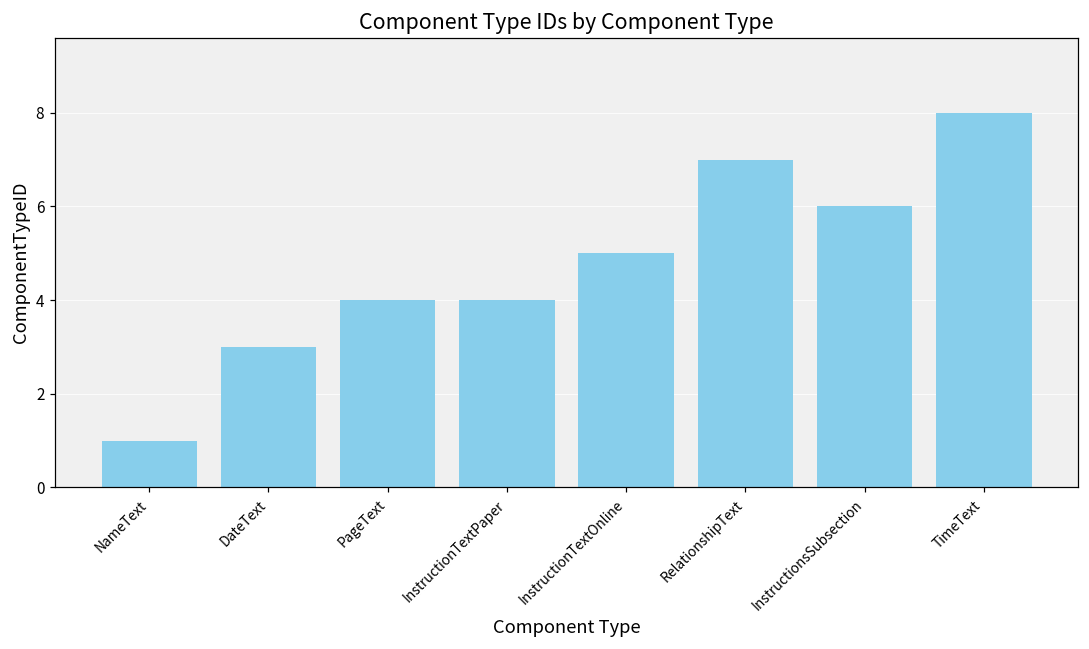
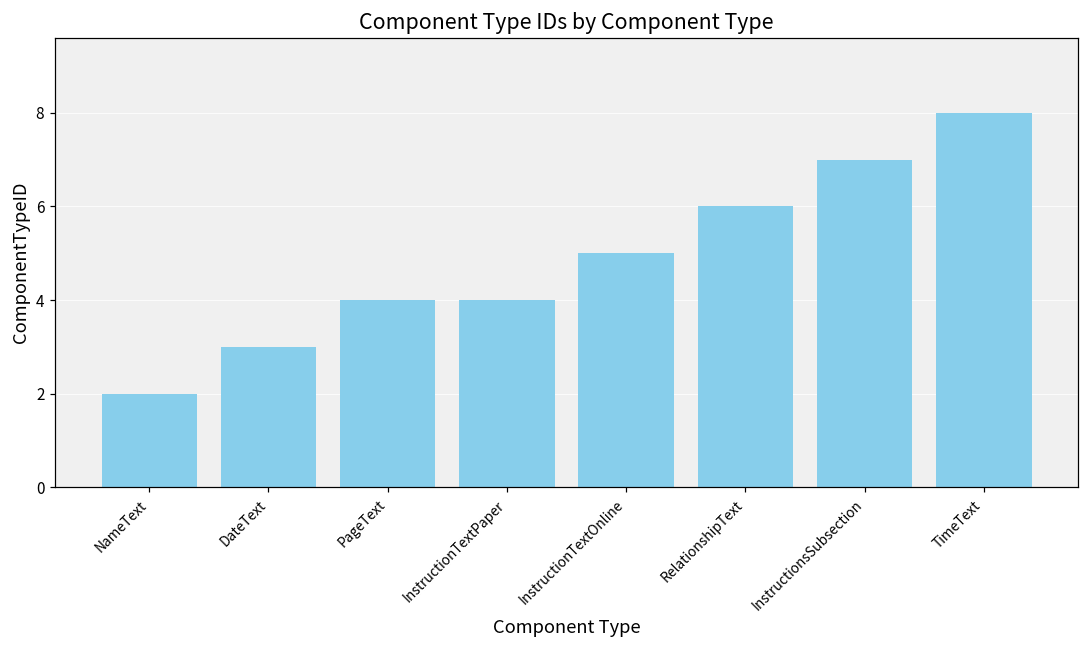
  {
-   "NameText": 1,
+   "NameText": 2,
    "DateText": 3,
    "PageText": 4,
    "InstructionTextPaper": 4,
    "InstructionTextOnline": 5,
-   "RelationshipText": 7,
-   "InstructionsSubsection": 6,
+   "RelationshipText": 6,
+   "InstructionsSubsection": 7,
    "TimeText": 8
  }
